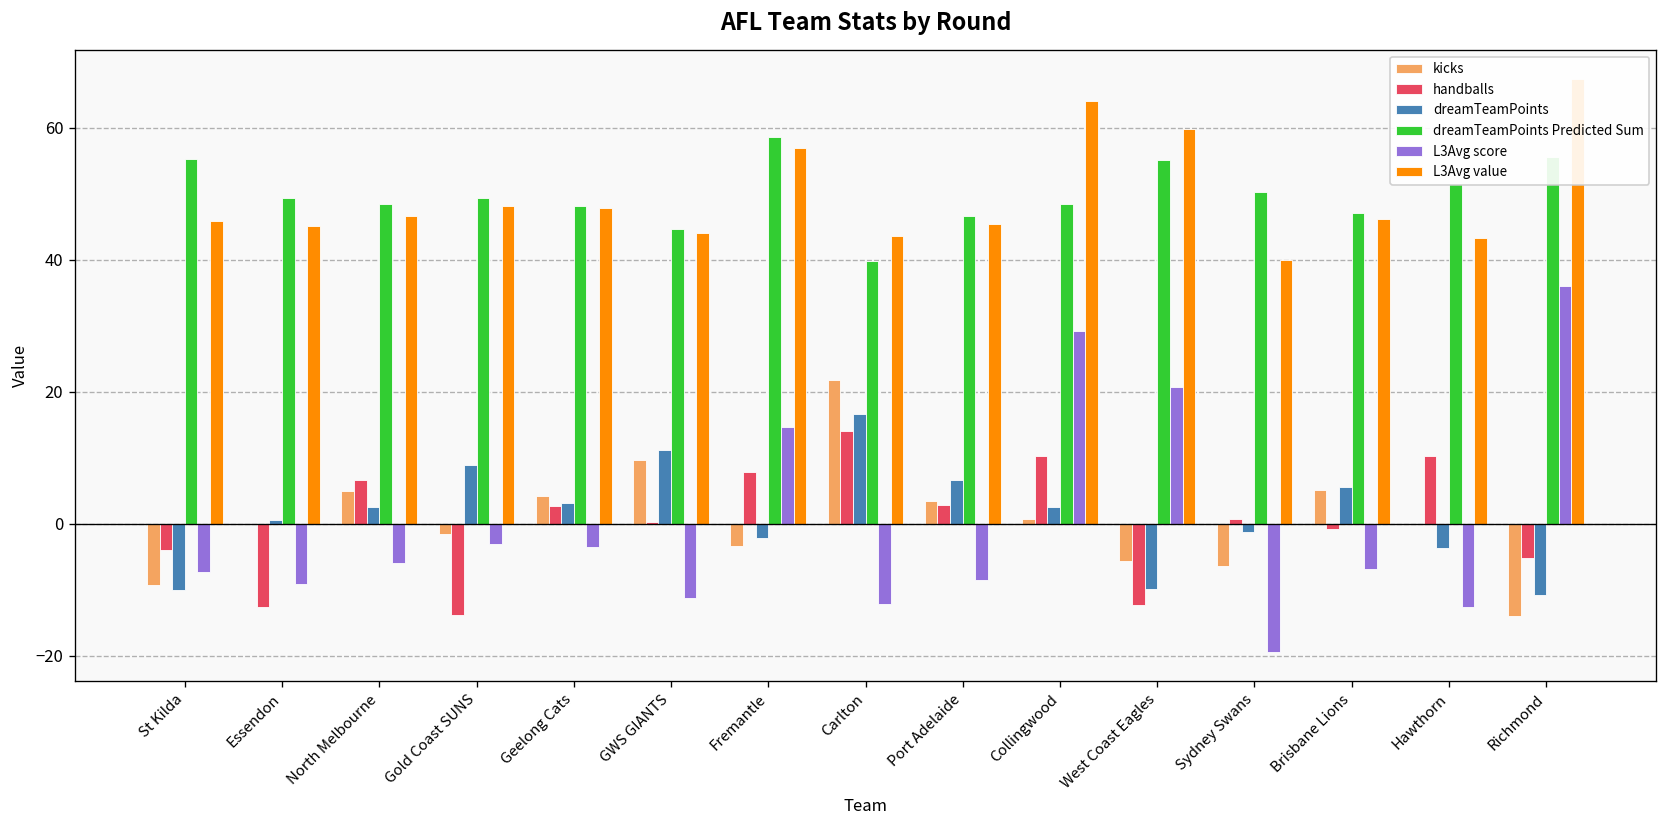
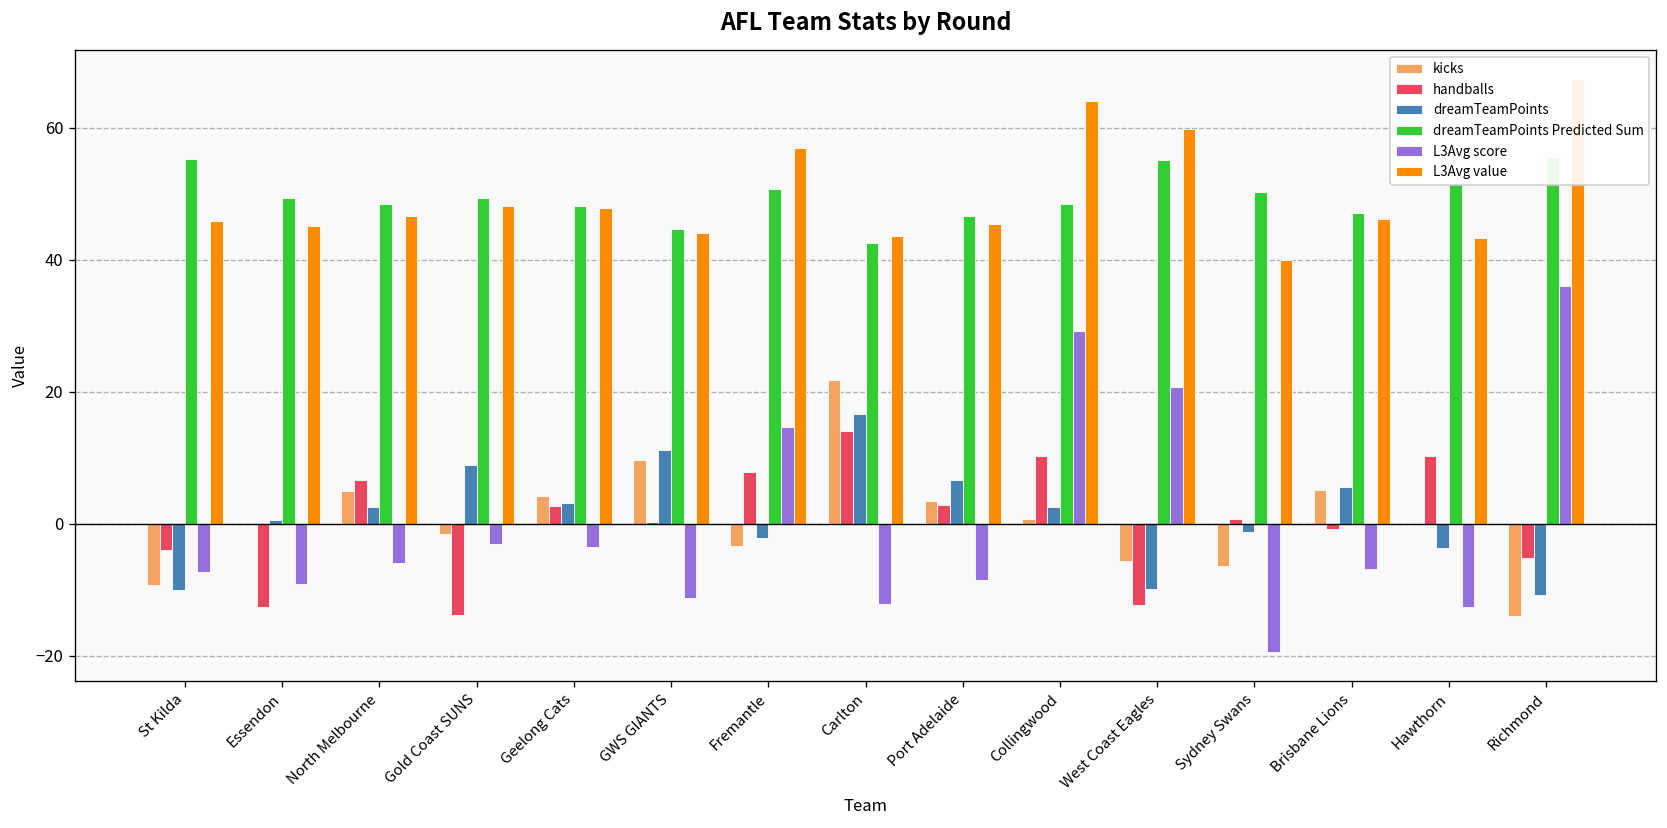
  {
    "kicks": {
      "St Kilda": -9,
      "North Melbourne": 5,
      "Gold Coast SUNS": -2,
      "Geelong Cats": 4,
      "GWS GIANTS": 10,
      "Fremantle": -3,
      "Carlton": 22,
      "Port Adelaide": 3,
      "Collingwood": 1,
      "West Coast Eagles": -6,
      "Sydney Swans": -6,
      "Brisbane Lions": 5,
      "Richmond": -14
    },
    "handballs": {
      "St Kilda": -4,
      "Essendon": -13,
      "North Melbourne": 7,
      "Gold Coast SUNS": -14,
      "Geelong Cats": 3,
      "Fremantle": 8,
      "Carlton": 14,
      "Port Adelaide": 3,
      "Collingwood": 10,
      "West Coast Eagles": -12,
      "Sydney Swans": 1,
      "Brisbane Lions": -1,
      "Hawthorn": 10,
      "Richmond": -5
    },
    "dreamTeamPoints": {
      "St Kilda": -10,
      "Essendon": 1,
      "North Melbourne": 2,
      "Gold Coast SUNS": 9,
      "Geelong Cats": 3,
      "GWS GIANTS": 11,
      "Fremantle": -2,
      "Carlton": 17,
      "Port Adelaide": 7,
      "Collingwood": 3,
      "West Coast Eagles": -10,
      "Sydney Swans": -1,
      "Brisbane Lions": 6,
      "Hawthorn": -4,
      "Richmond": -11
    },
    "dreamTeamPoints Predicted Sum": {
      "St Kilda": 55,
      "Essendon": 49,
      "North Melbourne": 48,
      "Gold Coast SUNS": 49,
      "Geelong Cats": 48,
      "GWS GIANTS": 45,
-     "Fremantle": 59,
-     "Carlton": 40,
+     "Fremantle": 51,
+     "Carlton": 43,
      "Port Adelaide": 47,
      "Collingwood": 48,
      "West Coast Eagles": 55,
      "Sydney Swans": 50,
      "Brisbane Lions": 47,
      "Hawthorn": 52
    },
    "L3Avg score": {
      "St Kilda": -7,
      "Essendon": -9,
      "North Melbourne": -6,
      "Gold Coast SUNS": -3,
      "Geelong Cats": -4,
      "GWS GIANTS": -11,
      "Fremantle": 15,
      "Carlton": -12,
      "Port Adelaide": -9,
      "Collingwood": 29,
      "West Coast Eagles": 21,
      "Sydney Swans": -20,
      "Brisbane Lions": -7,
      "Hawthorn": -13,
      "Richmond": 36
    },
    "L3Avg value": {
      "St Kilda": 46,
      "Essendon": 45,
      "North Melbourne": 47,
      "Gold Coast SUNS": 48,
      "Geelong Cats": 48,
      "GWS GIANTS": 44,
      "Fremantle": 57,
      "Carlton": 44,
      "Port Adelaide": 45,
      "Collingwood": 64,
      "West Coast Eagles": 60,
      "Sydney Swans": 40,
      "Brisbane Lions": 46,
      "Hawthorn": 43
    }
  }
